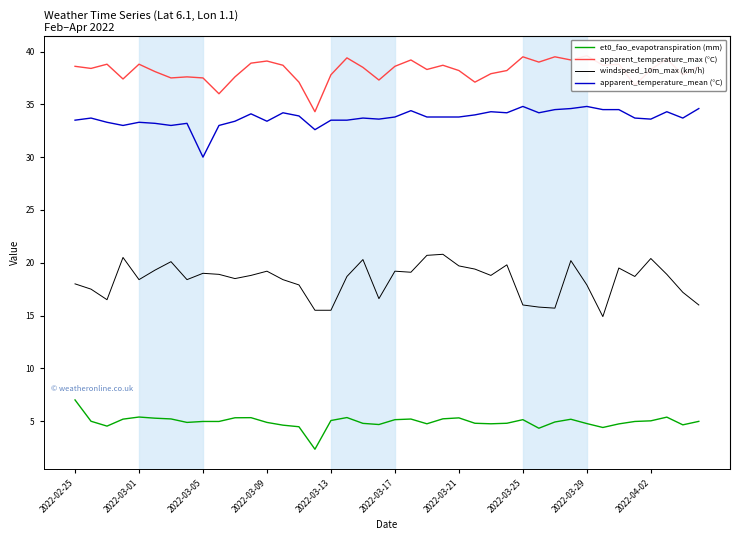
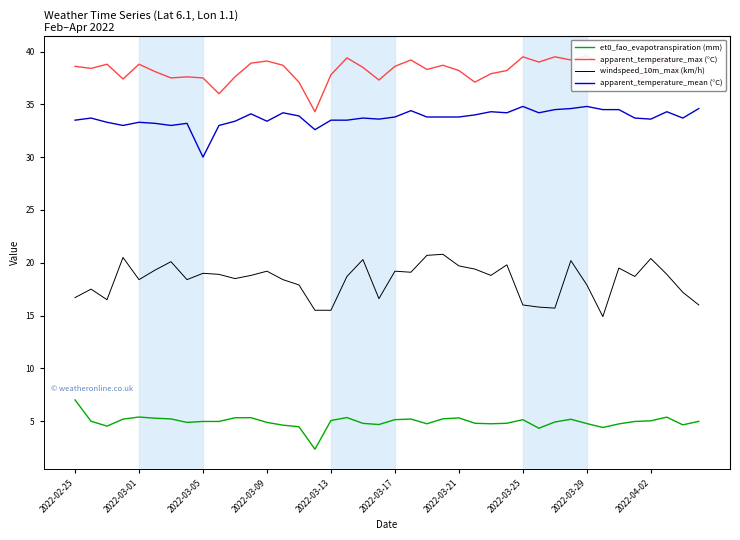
  {
    "et0_fao_evapotranspiration (mm)": {
      "2022-02-25": 7.0,
      "2022-03-01": 5.4,
      "2022-03-05": 5.0,
      "2022-03-09": 4.9,
      "2022-03-13": 5.1,
      "2022-03-17": 5.1,
      "2022-03-21": 5.3,
      "2022-03-25": 5.1,
      "2022-03-29": 4.8,
      "2022-04-02": 5.0
    },
    "apparent_temperature_max (°C)": {
      "2022-02-25": 38.6,
      "2022-03-01": 38.8,
      "2022-03-05": 37.5,
      "2022-03-09": 39.1,
      "2022-03-13": 37.8,
      "2022-03-17": 38.6,
      "2022-03-21": 38.2,
      "2022-03-25": 39.5
    },
    "windspeed_10m_max (km/h)": {
-     "2022-02-25": 18.0,
+     "2022-02-25": 16.7,
      "2022-03-01": 18.4,
      "2022-03-05": 19.0,
      "2022-03-09": 19.2,
      "2022-03-13": 15.5,
      "2022-03-17": 19.2,
      "2022-03-21": 19.7,
      "2022-03-25": 16.0,
      "2022-03-29": 17.9,
      "2022-04-02": 20.4
    },
    "apparent_temperature_mean (°C)": {
      "2022-02-25": 33.5,
      "2022-03-01": 33.3,
      "2022-03-05": 30.0,
      "2022-03-09": 33.4,
      "2022-03-13": 33.5,
      "2022-03-17": 33.8,
      "2022-03-21": 33.8,
      "2022-03-25": 34.8,
      "2022-03-29": 34.8,
      "2022-04-02": 33.6
    }
  }
